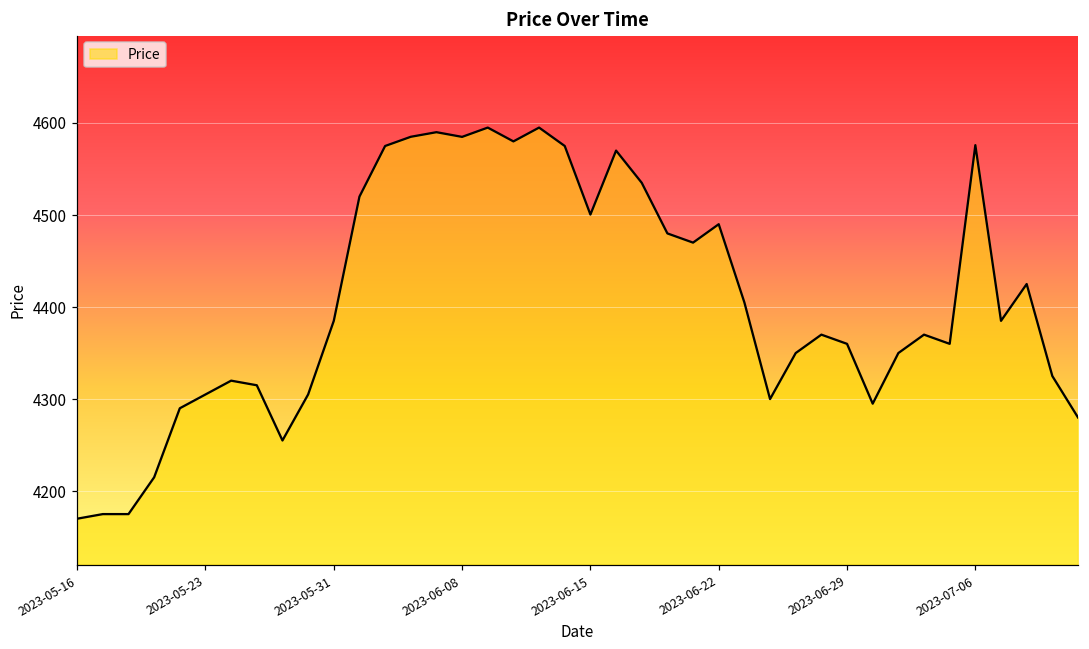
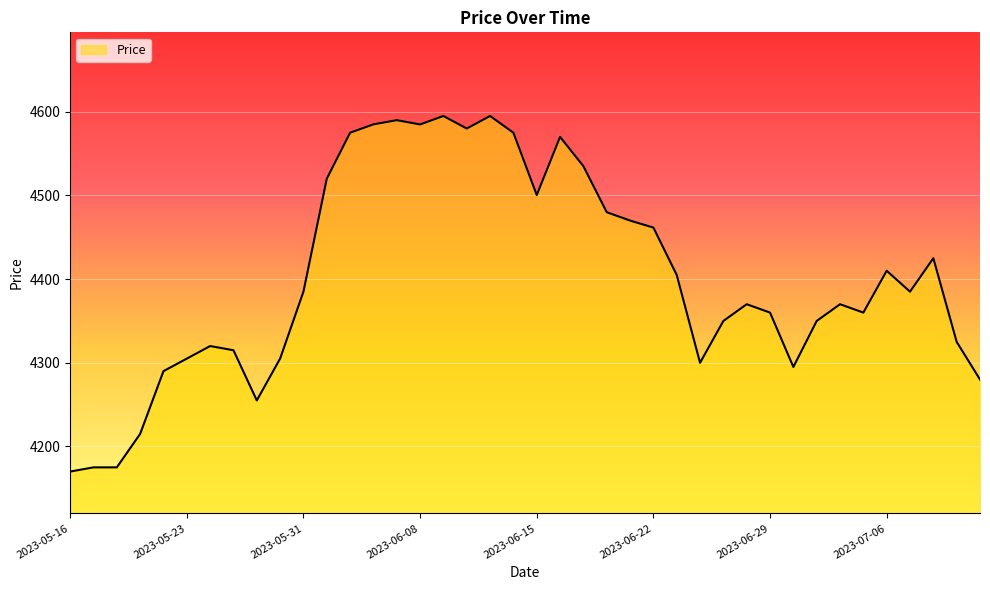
  {
    "2023-05-16": 4170,
    "2023-05-23": 4310,
    "2023-05-31": 4390,
    "2023-06-08": 4580,
    "2023-06-15": 4500,
-   "2023-06-22": 4490,
+   "2023-06-22": 4460,
    "2023-06-29": 4360,
-   "2023-07-06": 4580
+   "2023-07-06": 4410
  }
